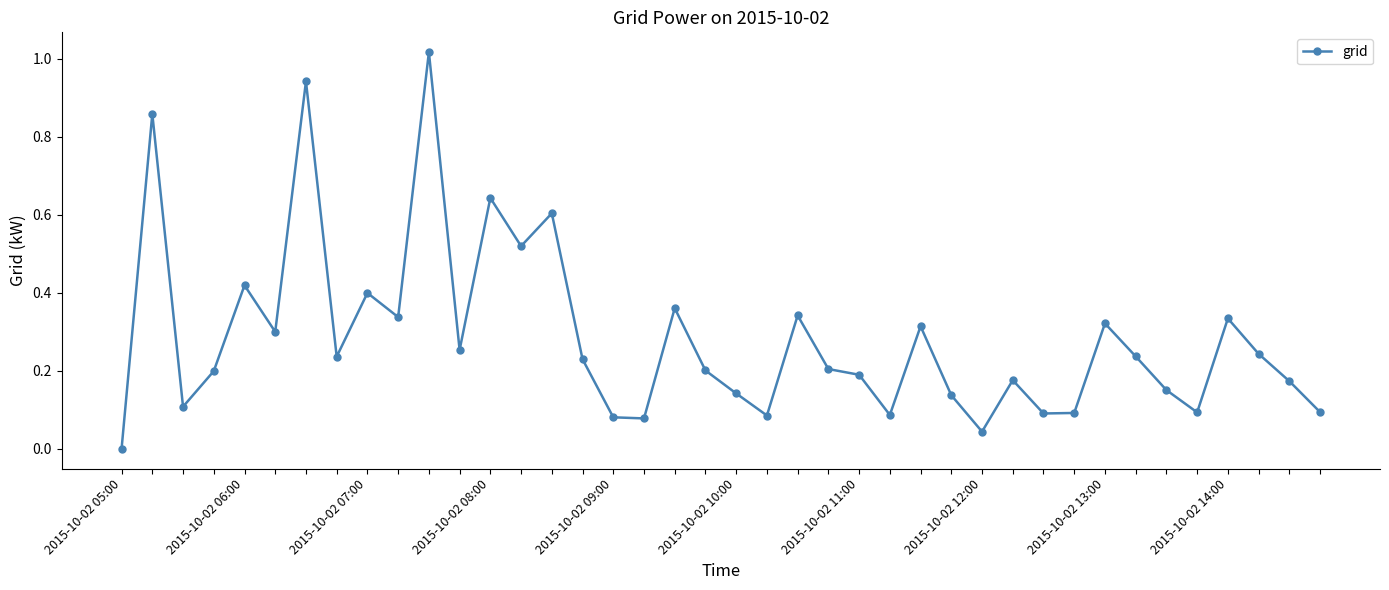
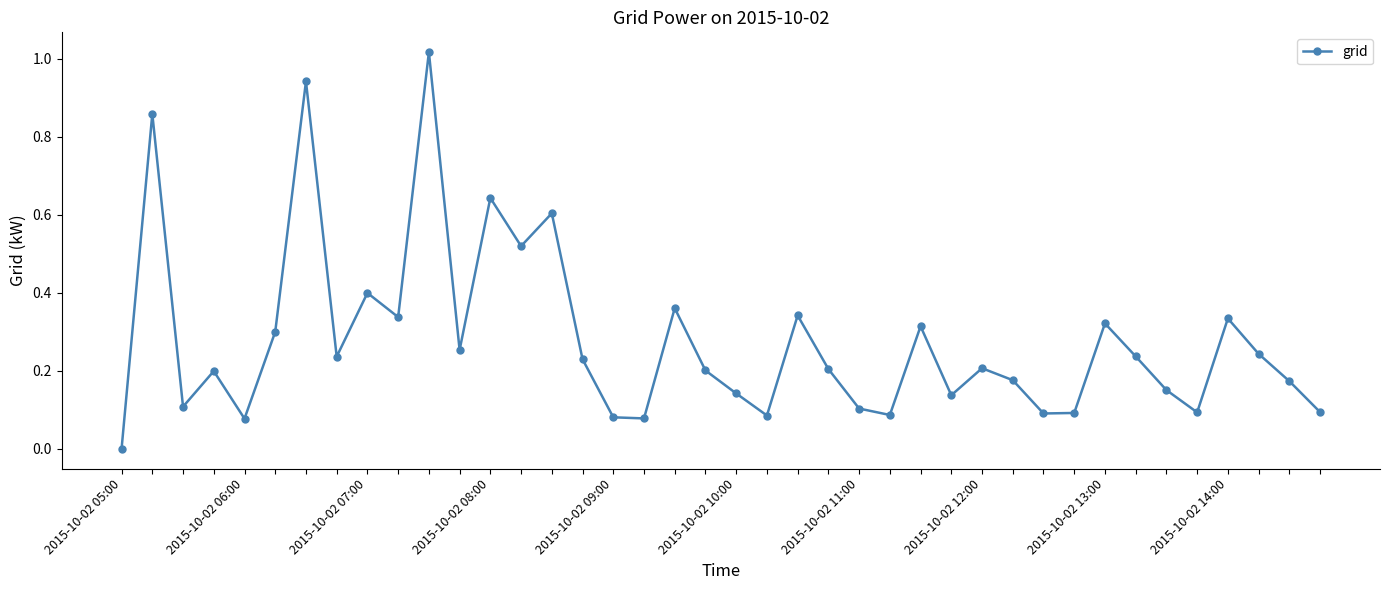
  {
    "2015-10-02 05:00": 0.00,
-   "2015-10-02 06:00": 0.42,
+   "2015-10-02 06:00": 0.08,
    "2015-10-02 07:00": 0.40,
    "2015-10-02 08:00": 0.64,
    "2015-10-02 09:00": 0.08,
    "2015-10-02 10:00": 0.14,
-   "2015-10-02 11:00": 0.19,
-   "2015-10-02 12:00": 0.04,
+   "2015-10-02 11:00": 0.10,
+   "2015-10-02 12:00": 0.21,
    "2015-10-02 13:00": 0.32,
    "2015-10-02 14:00": 0.33
  }
